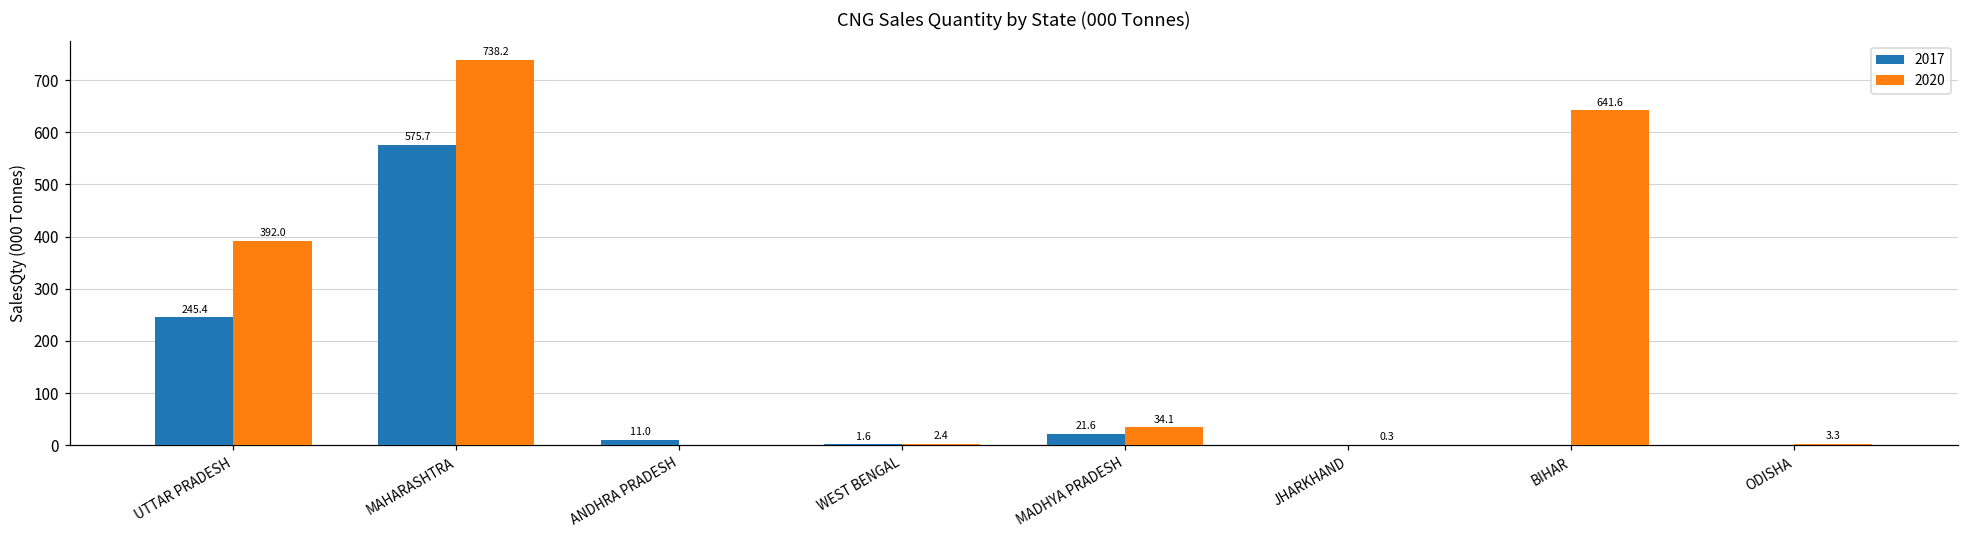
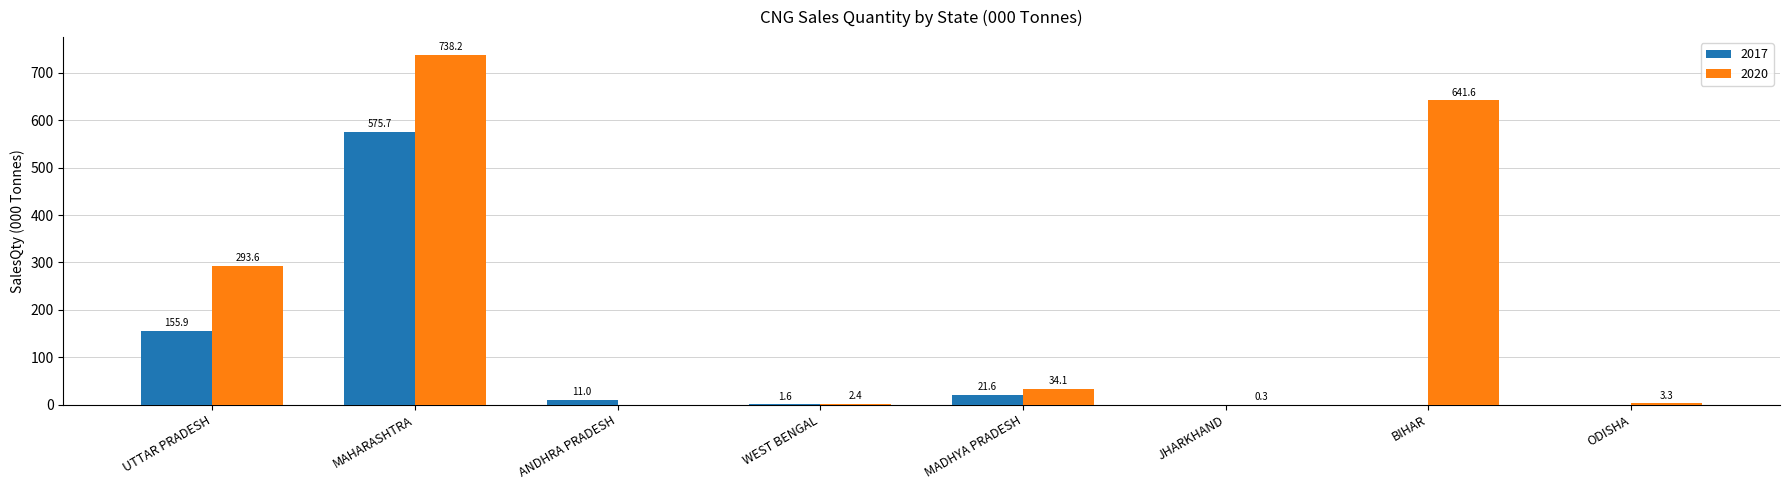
  {
    "2017": {
-     "UTTAR PRADESH": 245.4,
+     "UTTAR PRADESH": 155.9,
      "MAHARASHTRA": 575.7,
      "ANDHRA PRADESH": 11.0,
      "WEST BENGAL": 1.6,
      "MADHYA PRADESH": 21.6
    },
    "2020": {
-     "UTTAR PRADESH": 392.0,
+     "UTTAR PRADESH": 293.6,
      "MAHARASHTRA": 738.2,
      "WEST BENGAL": 2.4,
      "MADHYA PRADESH": 34.1,
      "JHARKHAND": 0.3,
      "BIHAR": 641.6,
      "ODISHA": 3.3
    }
  }
